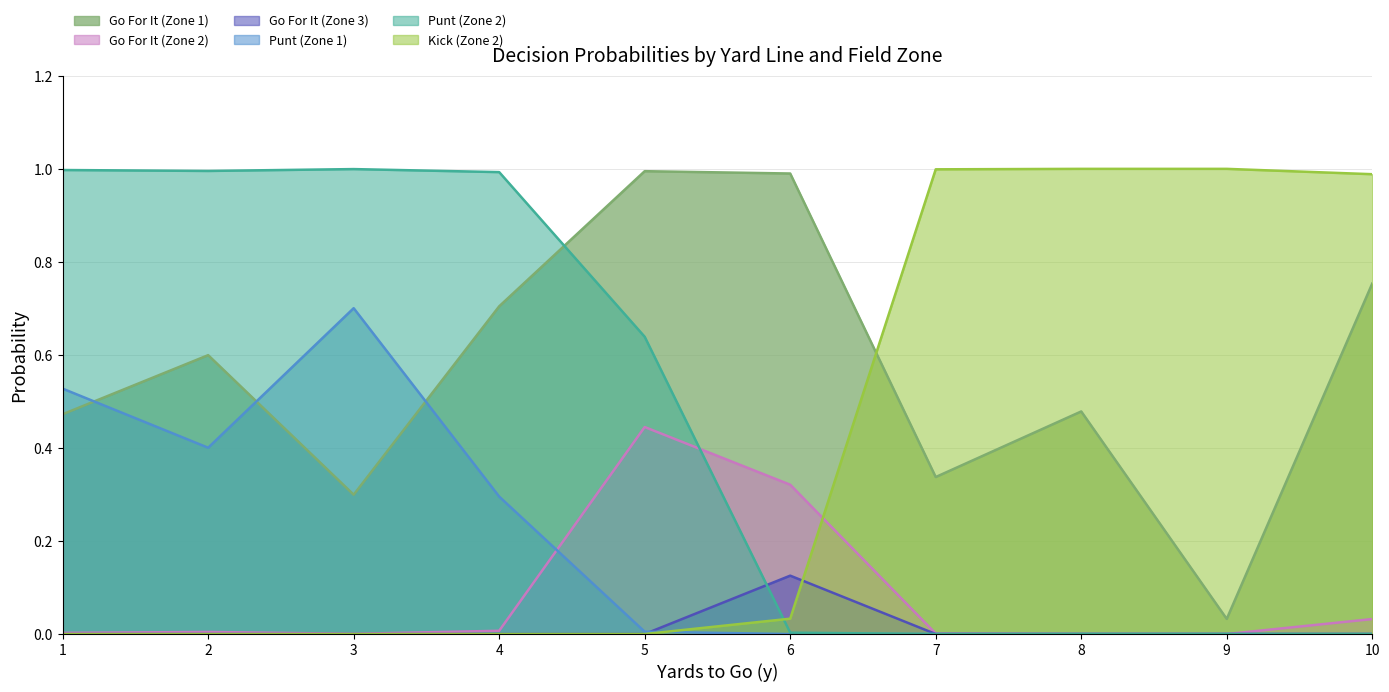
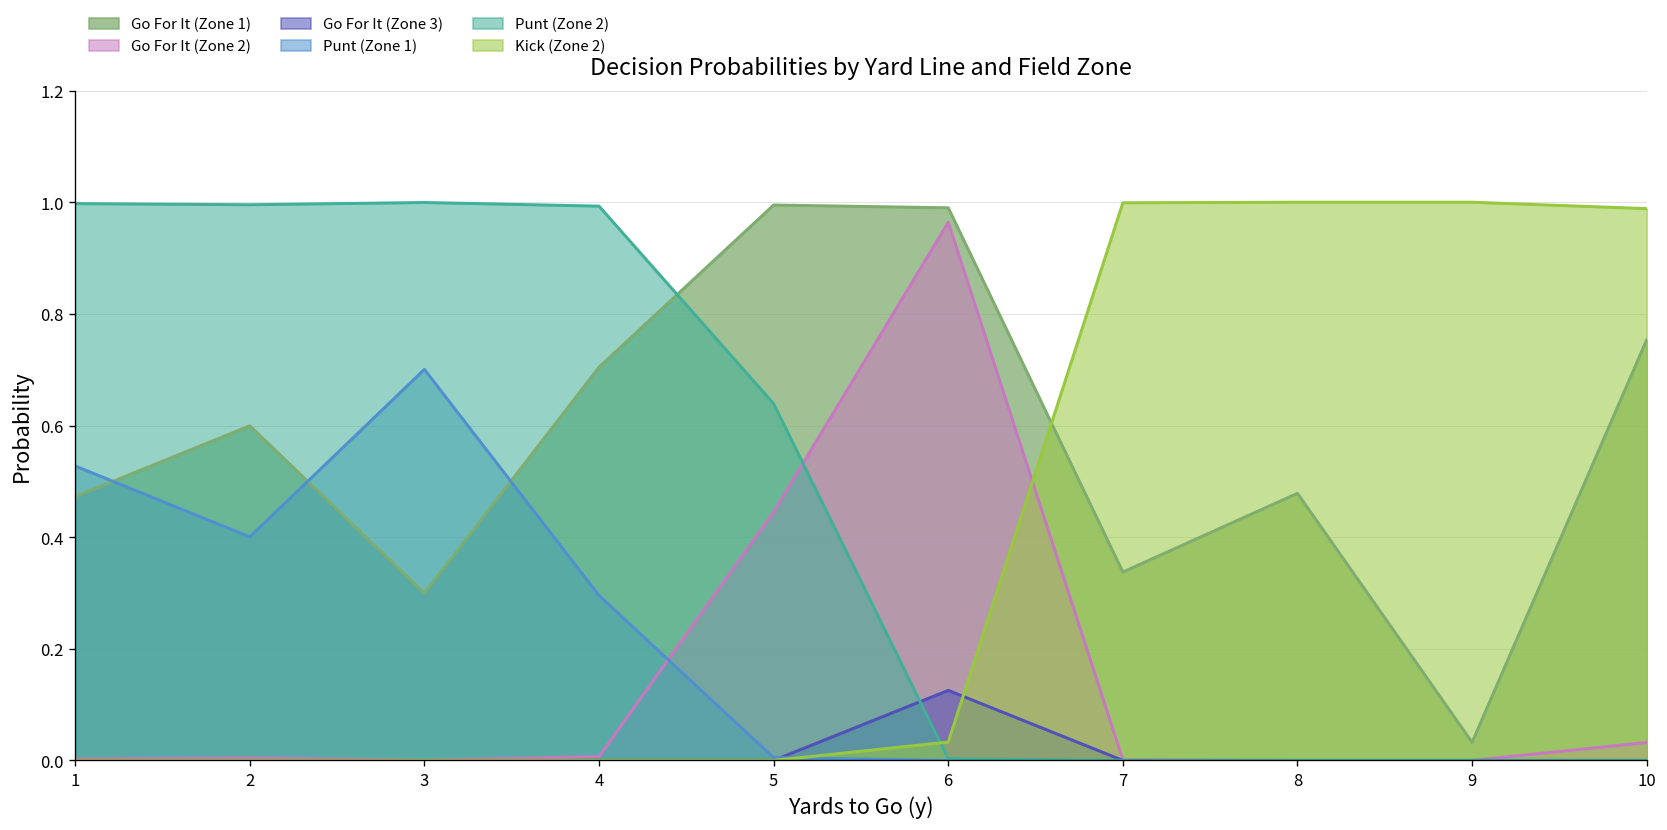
  {
    "Go For It (Zone 2)": {
      "4": 0.01,
      "5": 0.45,
-     "6": 0.32,
+     "6": 0.96,
      "10": 0.03
    }
  }
